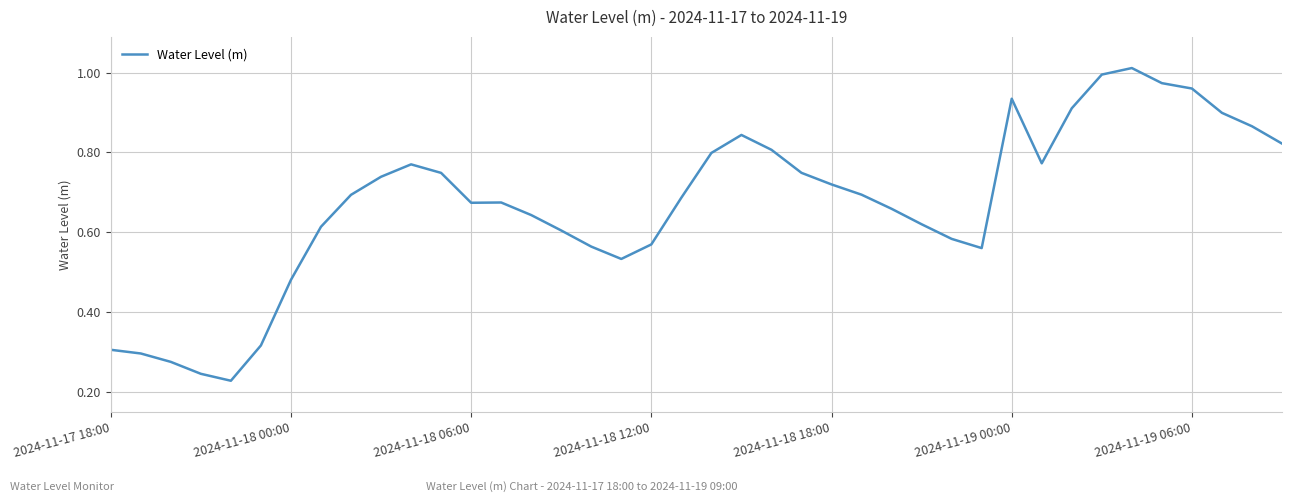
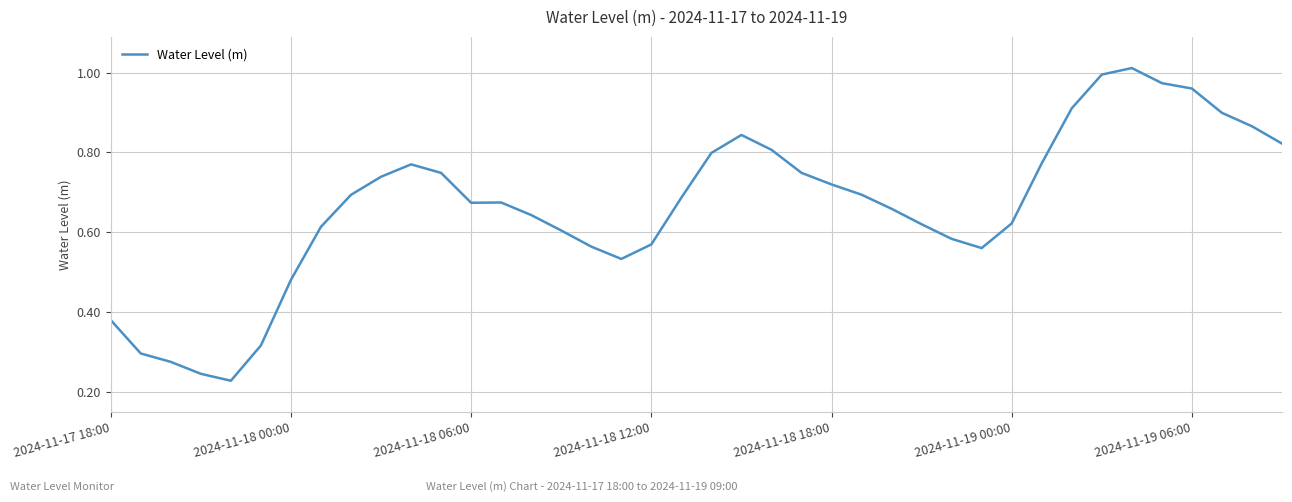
  {
-   "2024-11-17 18:00": 0.31,
+   "2024-11-17 18:00": 0.38,
    "2024-11-18 00:00": 0.48,
    "2024-11-18 06:00": 0.67,
    "2024-11-18 12:00": 0.57,
    "2024-11-18 18:00": 0.72,
-   "2024-11-19 00:00": 0.93,
+   "2024-11-19 00:00": 0.62,
    "2024-11-19 06:00": 0.96
  }
